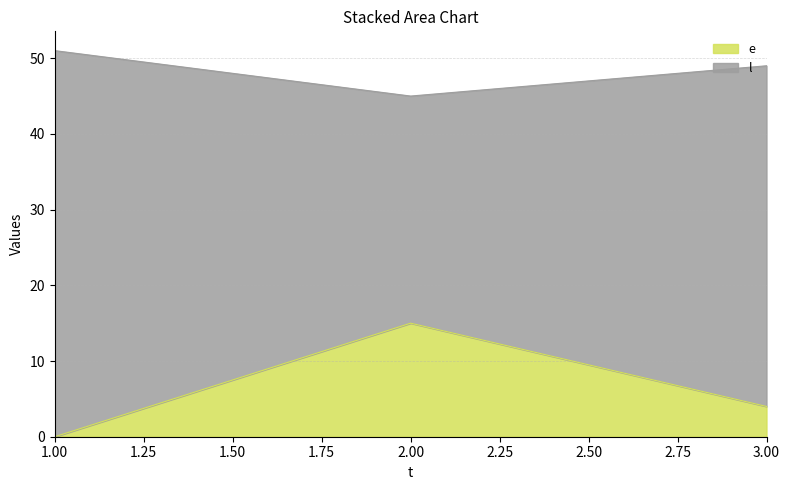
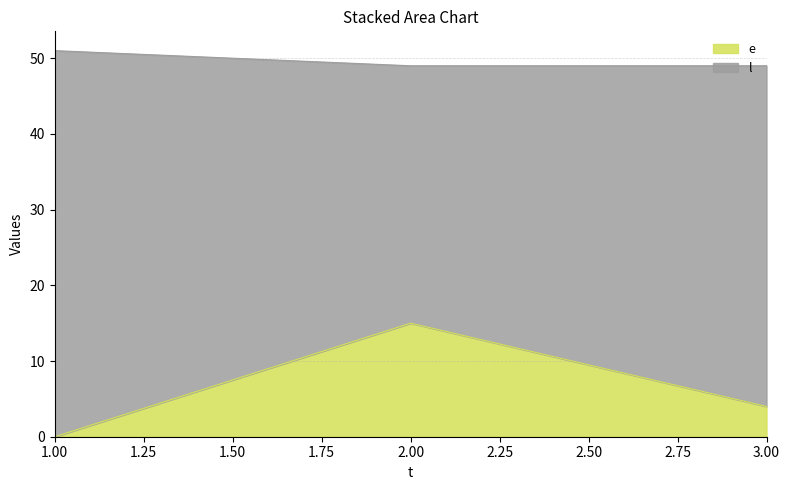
  {
    "e": {
      "1.00": 0,
      "2.00": 15,
      "3.00": 4
    },
    "l": {
      "1.00": 51,
-     "2.00": 30,
+     "2.00": 34,
      "3.00": 45
    }
  }
